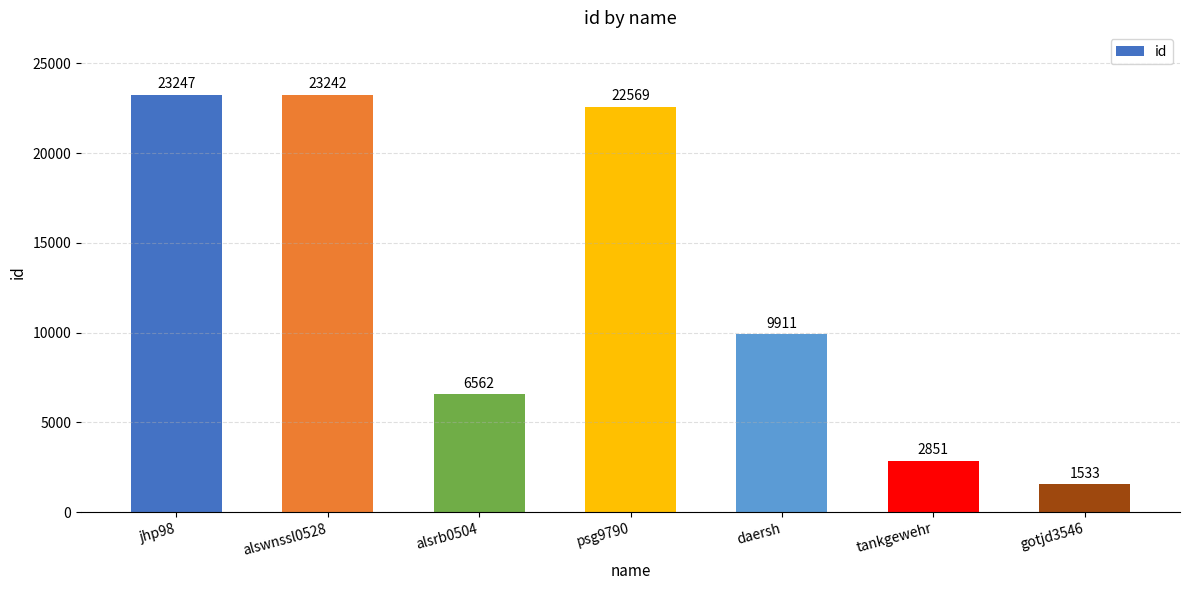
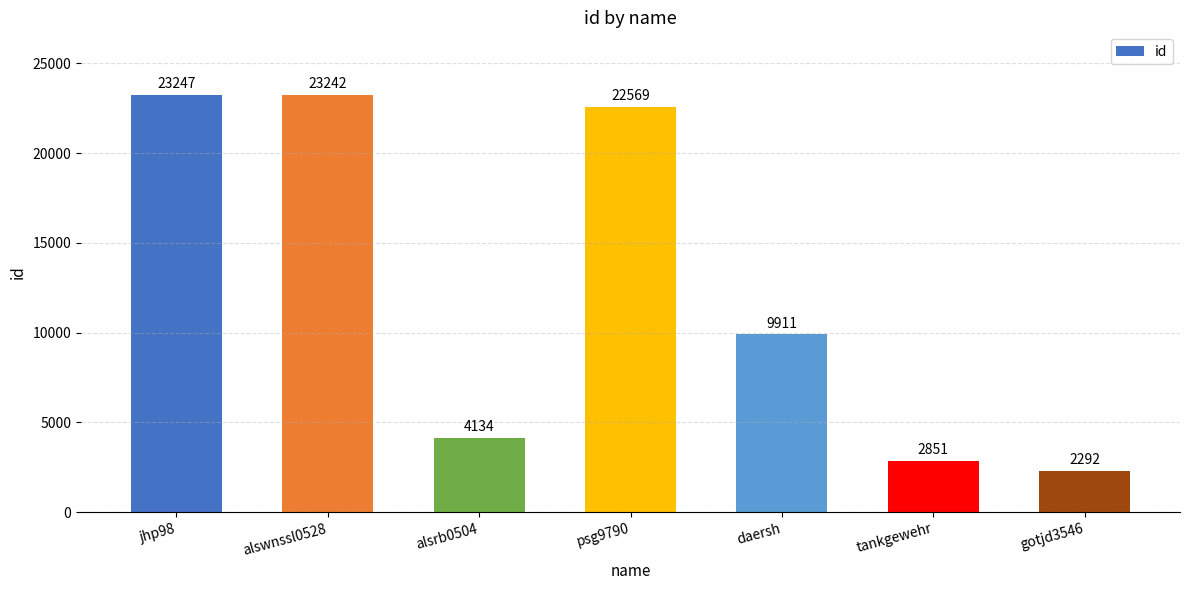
  {
    "jhp98": 23247,
    "alswnssl0528": 23242,
-   "alsrb0504": 6562,
+   "alsrb0504": 4134,
    "psg9790": 22569,
    "daersh": 9911,
    "tankgewehr": 2851,
-   "gotjd3546": 1533
+   "gotjd3546": 2292
  }
